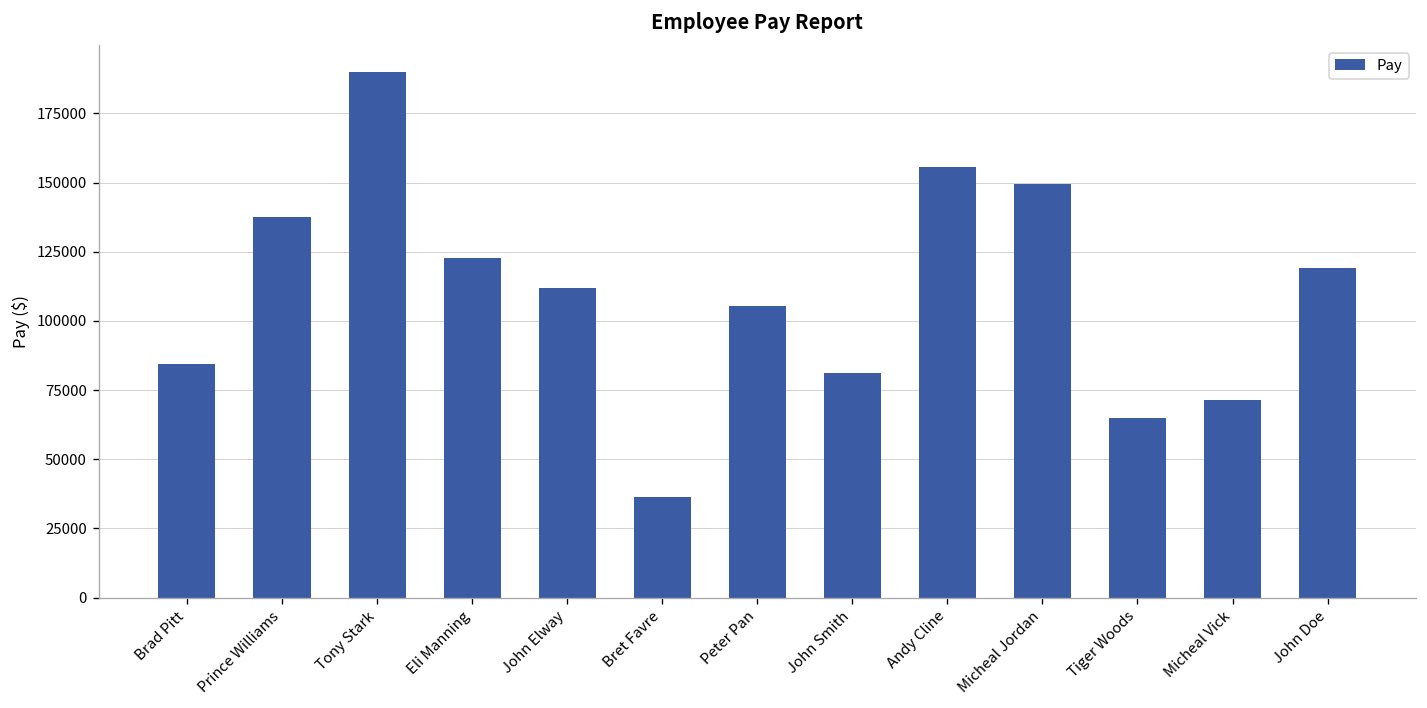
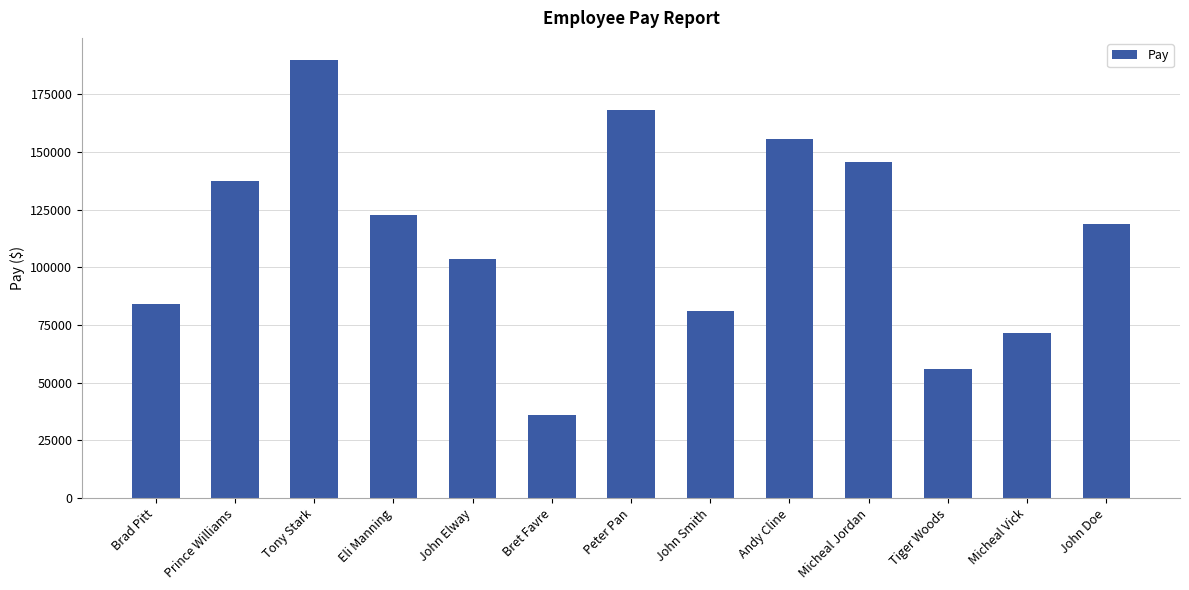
  {
    "Brad Pitt": 84000,
    "Prince Williams": 138000,
    "Tony Stark": 190000,
    "Eli Manning": 123000,
-   "John Elway": 112000,
+   "John Elway": 104000,
    "Bret Favre": 36000,
-   "Peter Pan": 105000,
+   "Peter Pan": 168000,
    "John Smith": 81000,
    "Andy Cline": 156000,
-   "Micheal Jordan": 149000,
-   "Tiger Woods": 65000,
+   "Micheal Jordan": 146000,
+   "Tiger Woods": 56000,
    "Micheal Vick": 71000,
    "John Doe": 119000
  }
